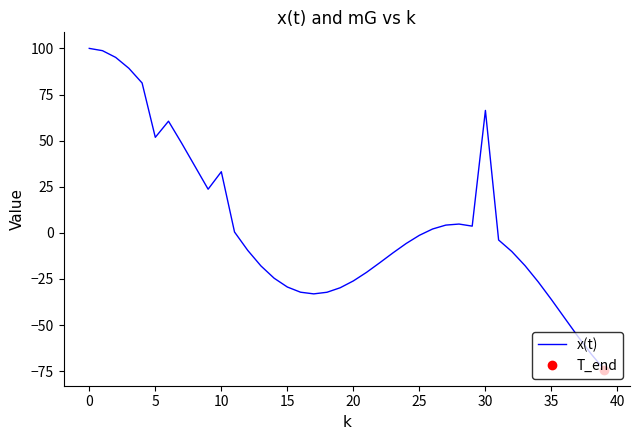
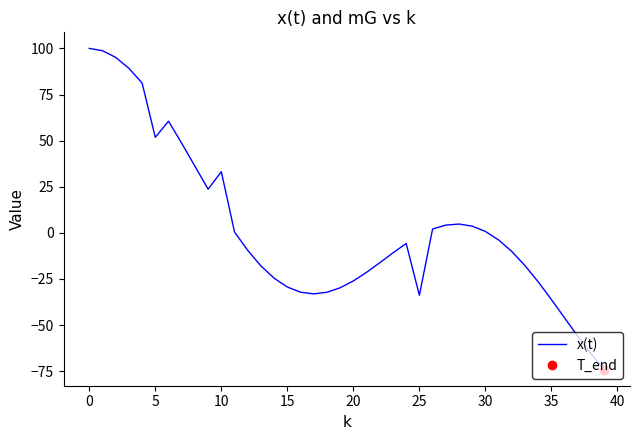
  {
    "x(t)": {
      "0": 100,
      "5": 52,
      "10": 33,
      "15": -29,
      "20": -26,
-     "25": -1,
-     "30": 66,
+     "25": -34,
+     "30": 1,
      "35": -36
    }
  }
